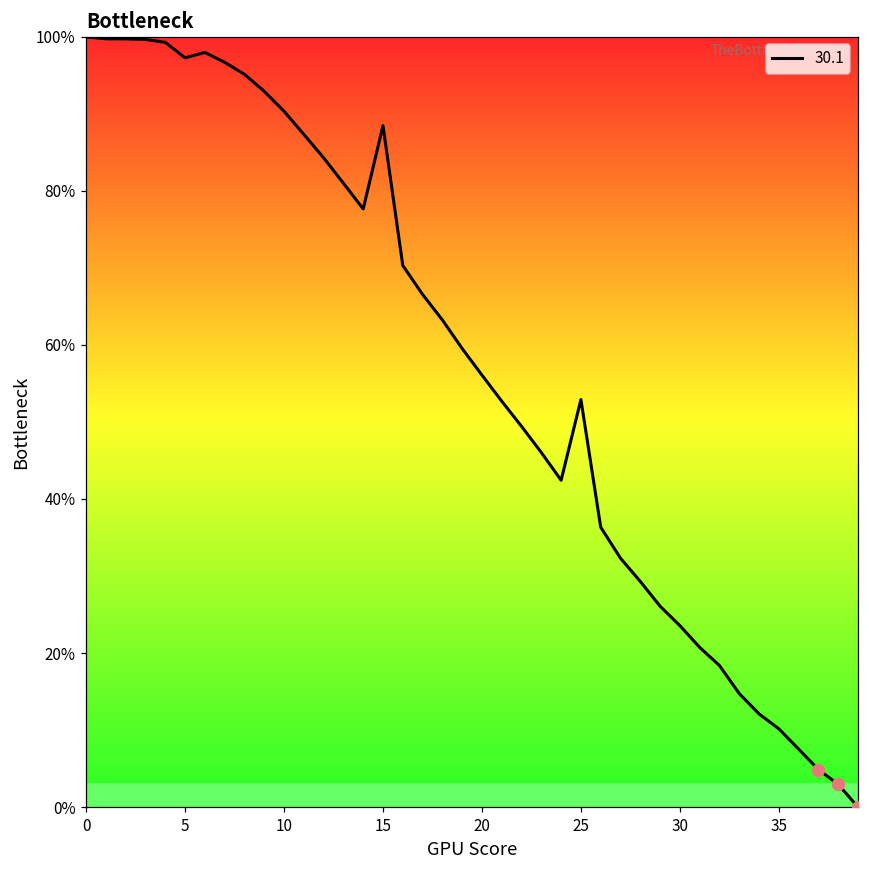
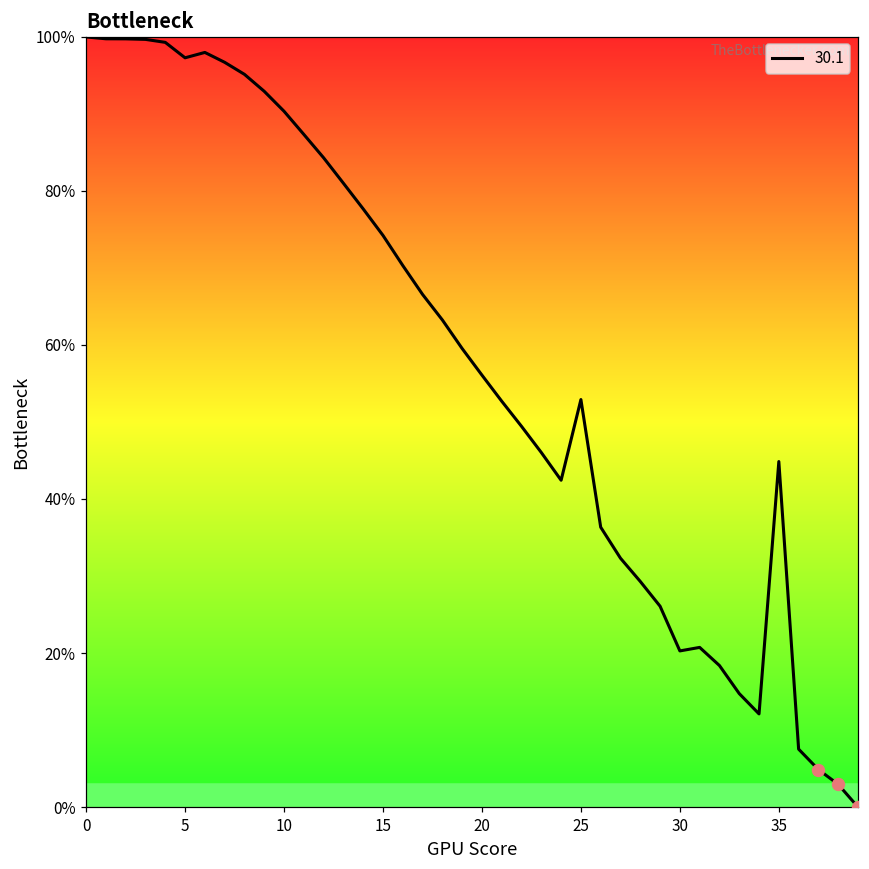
  {
    "30.1": {
      "0": "100%",
      "5": "97%",
      "10": "90%",
-     "15": "88%",
+     "15": "74%",
      "20": "56%",
      "25": "53%",
-     "30": "24%",
-     "35": "10%"
+     "30": "20%",
+     "35": "45%"
    }
  }
